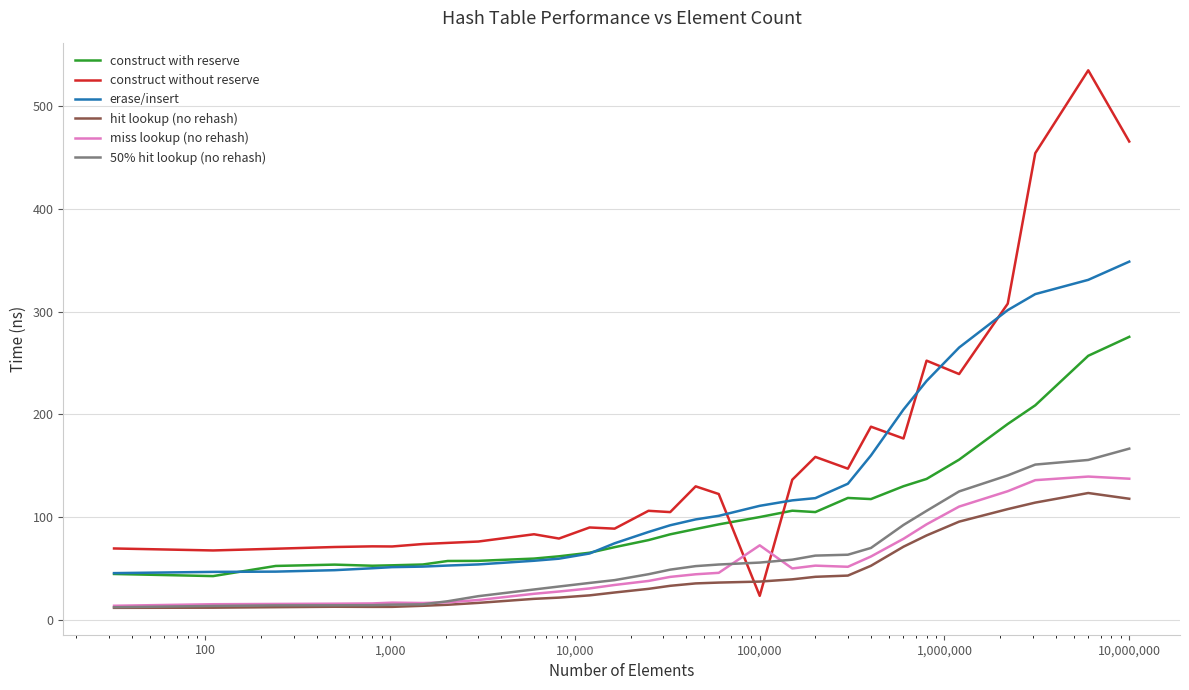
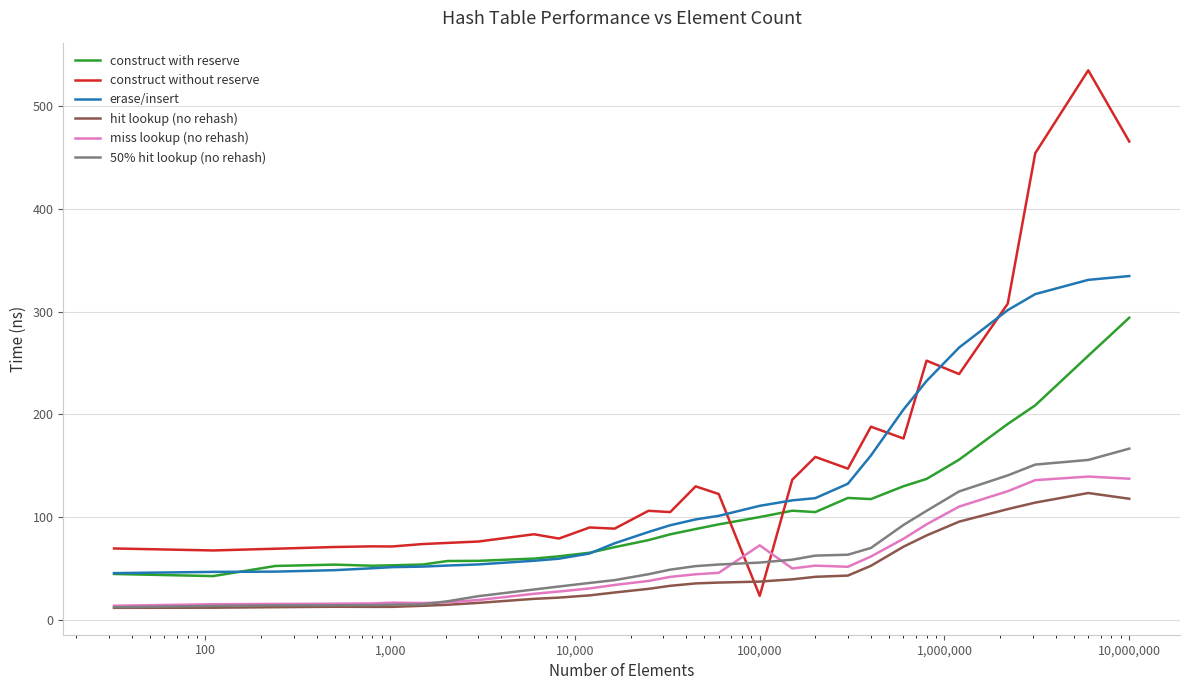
  {
    "construct with reserve": {
      "100,000": 100,
-     "10,000,000": 275
+     "10,000,000": 294
    },
    "construct without reserve": {
      "100,000": 23,
      "10,000,000": 466
    },
    "erase/insert": {
      "100,000": 111,
-     "10,000,000": 349
+     "10,000,000": 335
    },
    "hit lookup (no rehash)": {
      "100,000": 37,
      "10,000,000": 118
    },
    "miss lookup (no rehash)": {
      "100,000": 72,
      "10,000,000": 137
    },
    "50% hit lookup (no rehash)": {
      "100,000": 55,
      "10,000,000": 166
    }
  }
